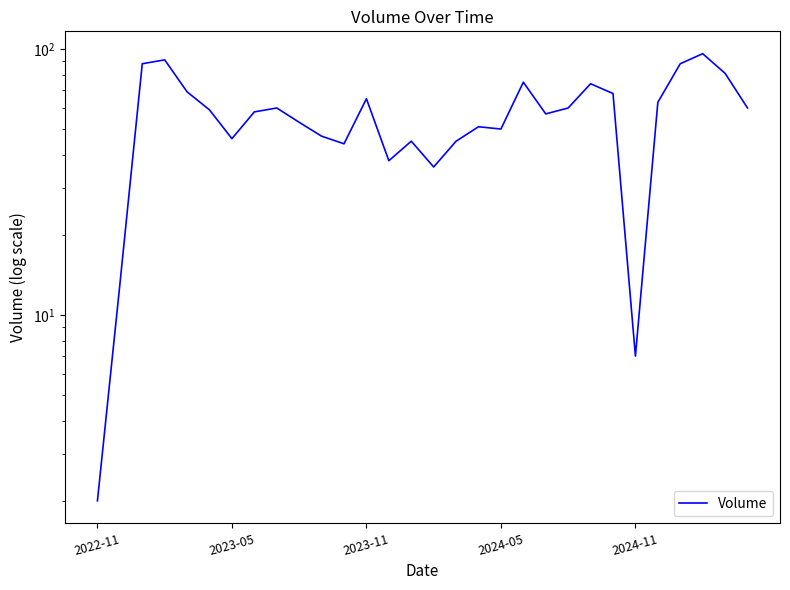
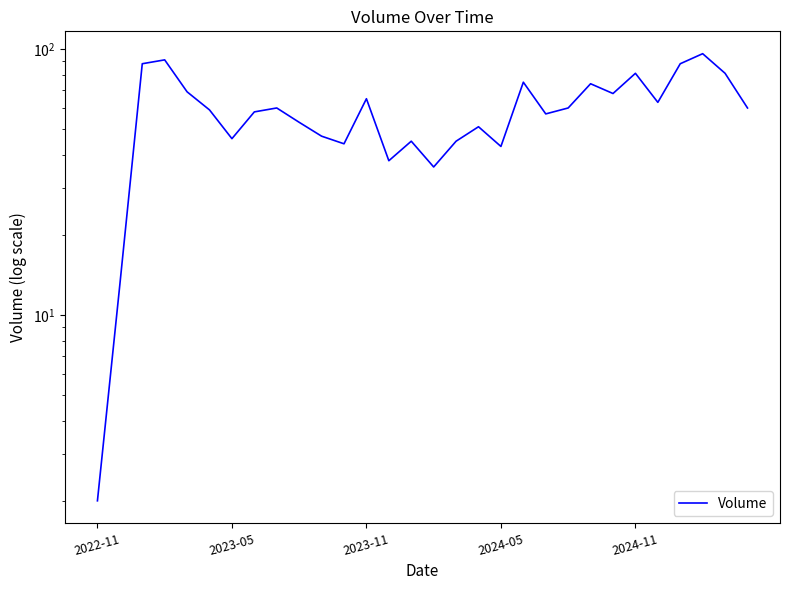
  {
    "2022-11": 2,
    "2023-05": 46,
    "2023-11": 65,
-   "2024-05": 50,
-   "2024-11": 7
+   "2024-05": 43,
+   "2024-11": 81
  }
